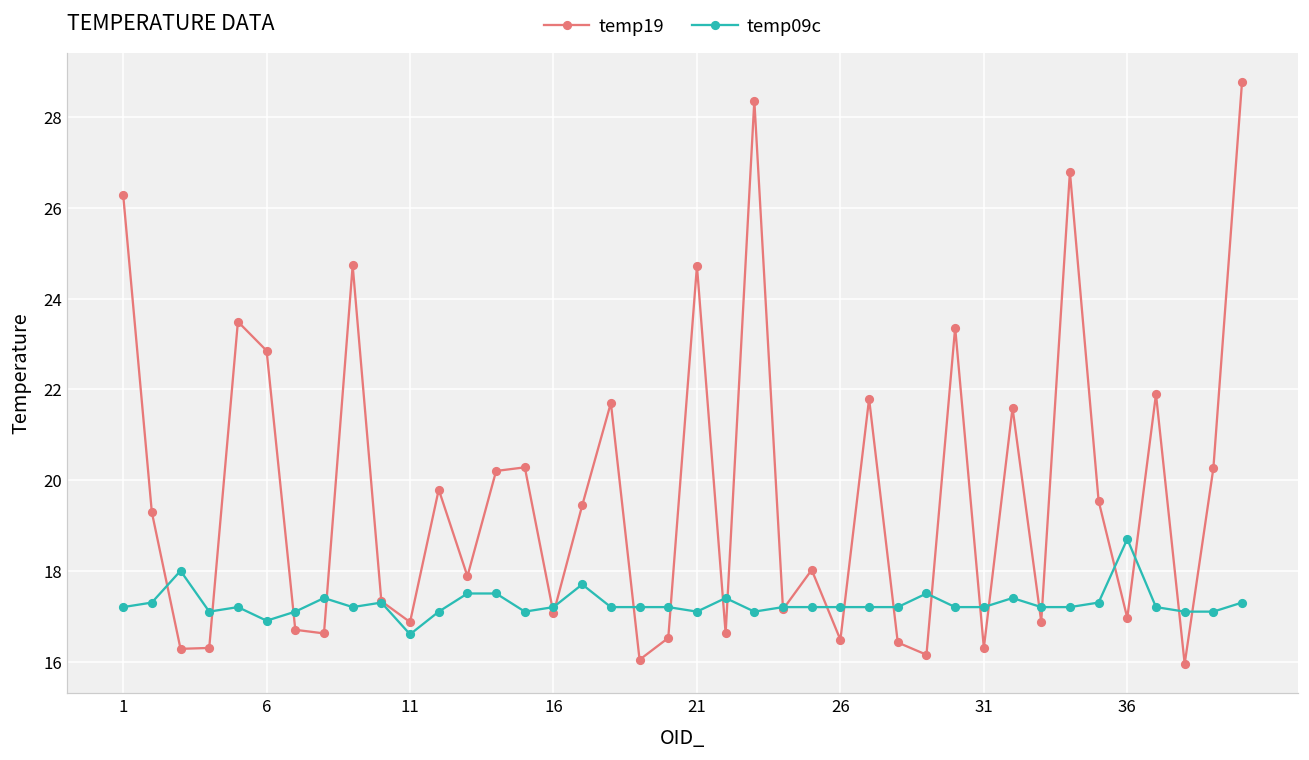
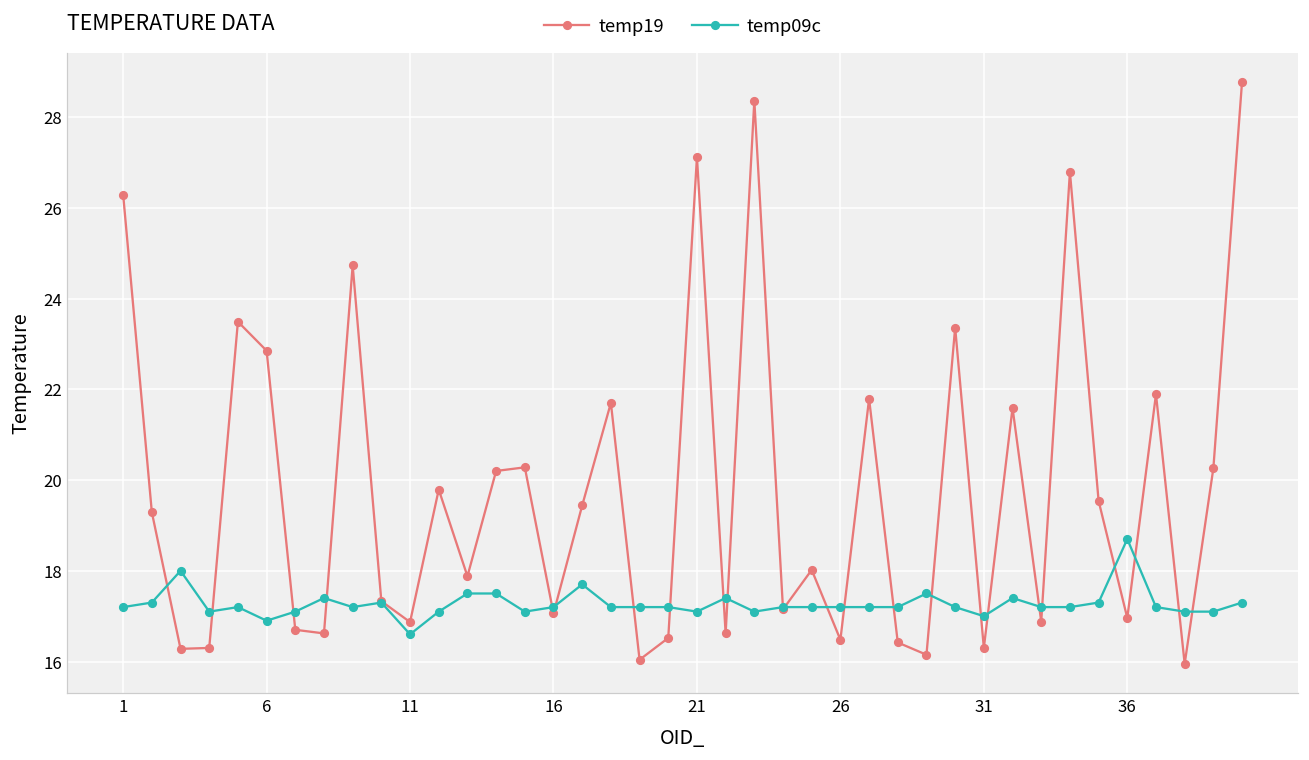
  {
    "temp19": {
      "1": 26.3,
      "6": 22.9,
      "11": 16.9,
      "16": 17.1,
-     "21": 24.7,
+     "21": 27.1,
      "26": 16.5,
      "31": 16.3,
      "36": 17.0
    },
    "temp09c": {
      "1": 17.2,
      "6": 16.9,
      "11": 16.6,
      "16": 17.2,
      "21": 17.1,
      "26": 17.2,
-     "31": 17.2,
+     "31": 17.0,
      "36": 18.7
    }
  }
